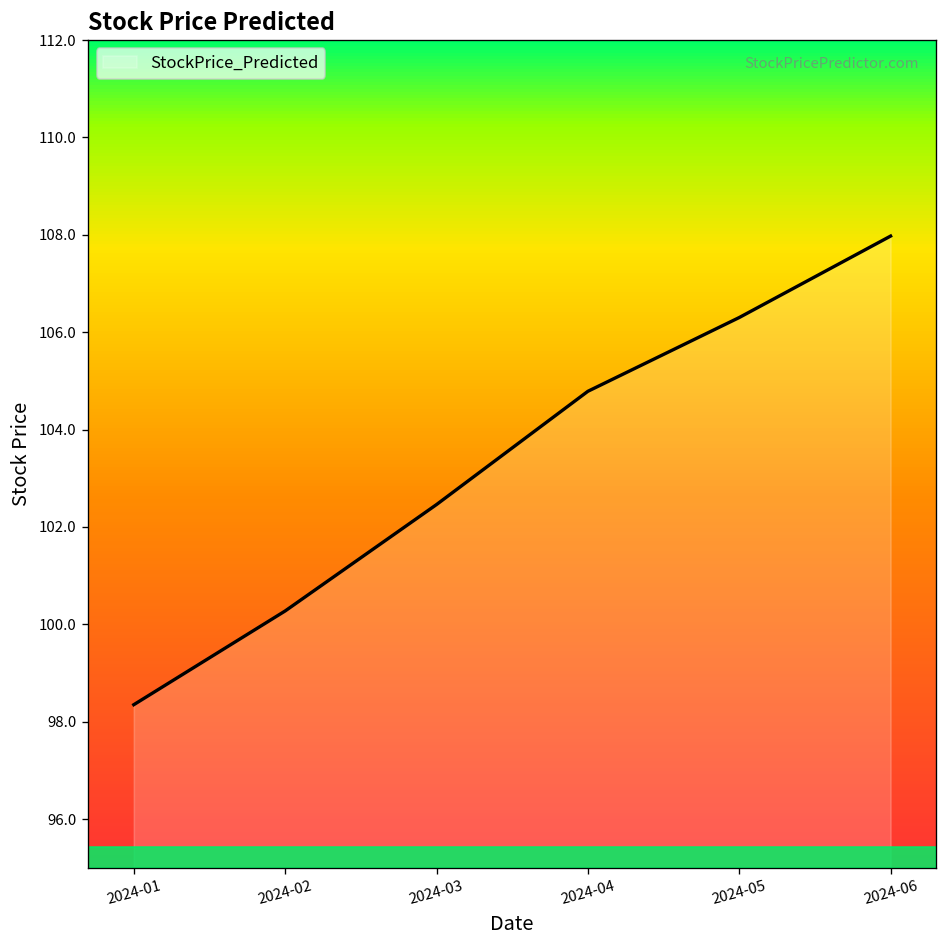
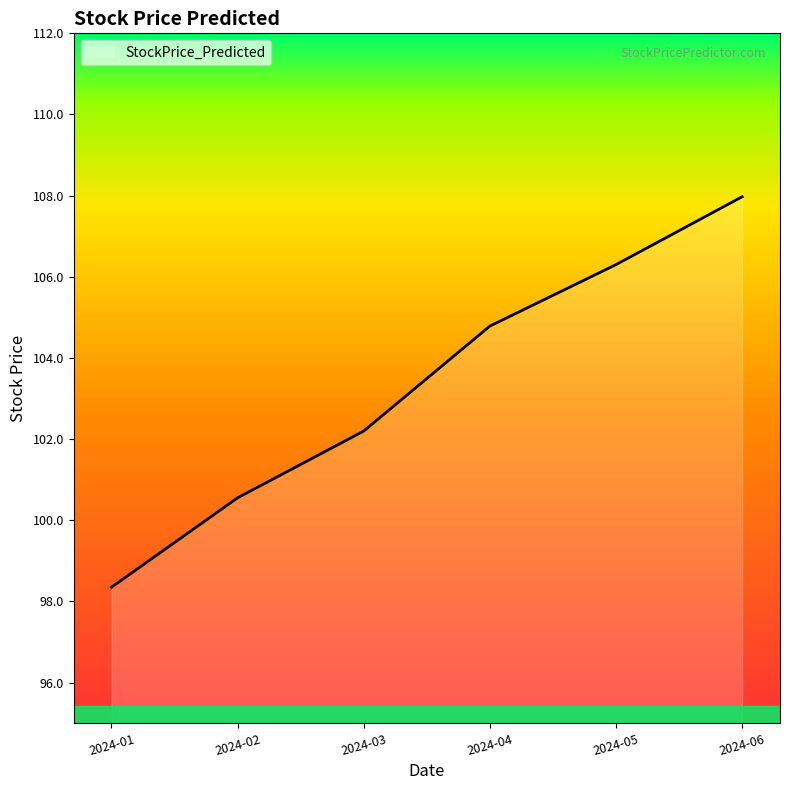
  {
    "2024-01": 98.3,
-   "2024-02": 100.3,
-   "2024-03": 102.5,
+   "2024-02": 100.6,
+   "2024-03": 102.2,
    "2024-04": 104.8,
    "2024-05": 106.3,
    "2024-06": 108.0
  }
